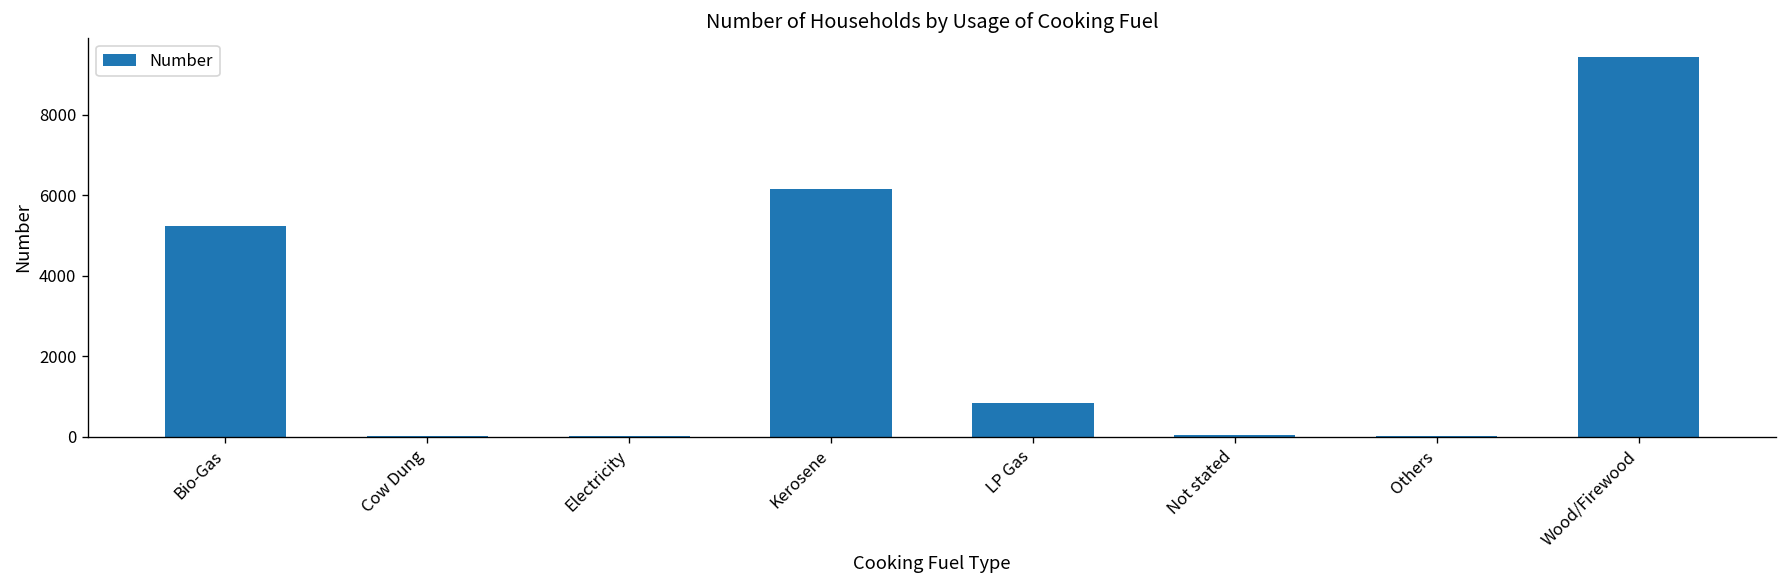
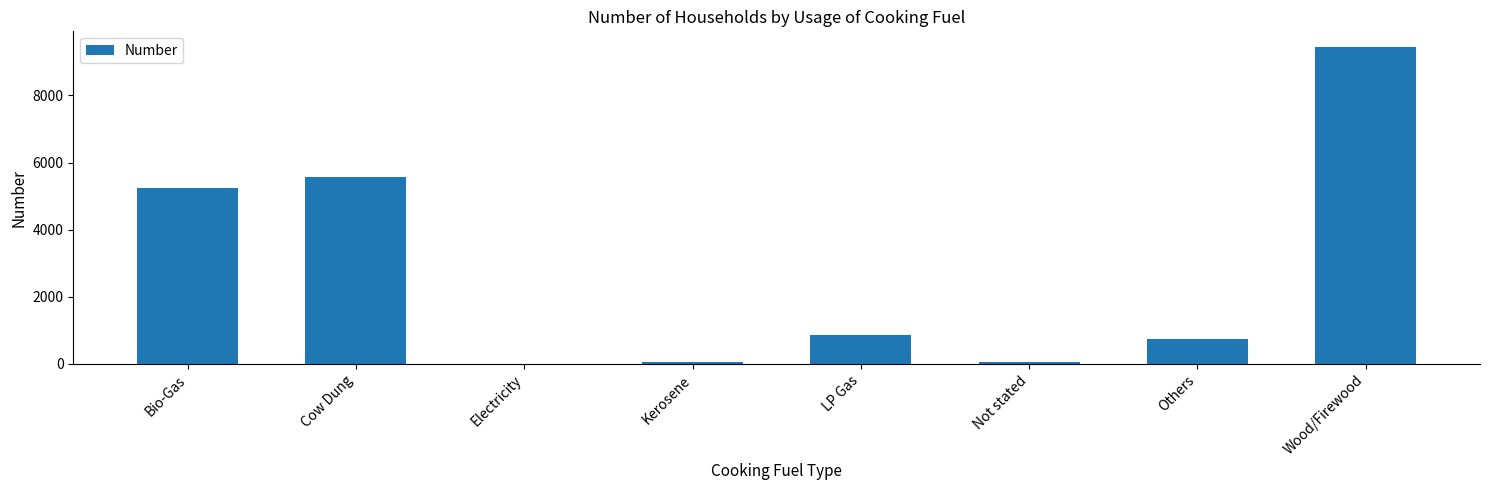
  {
    "Bio-Gas": 5200,
-   "Cow Dung": 0,
-   "Kerosene": 6200,
+   "Cow Dung": 5600,
+   "Kerosene": 0,
    "LP Gas": 800,
-   "Others": 0,
+   "Others": 700,
    "Wood/Firewood": 9400
  }
